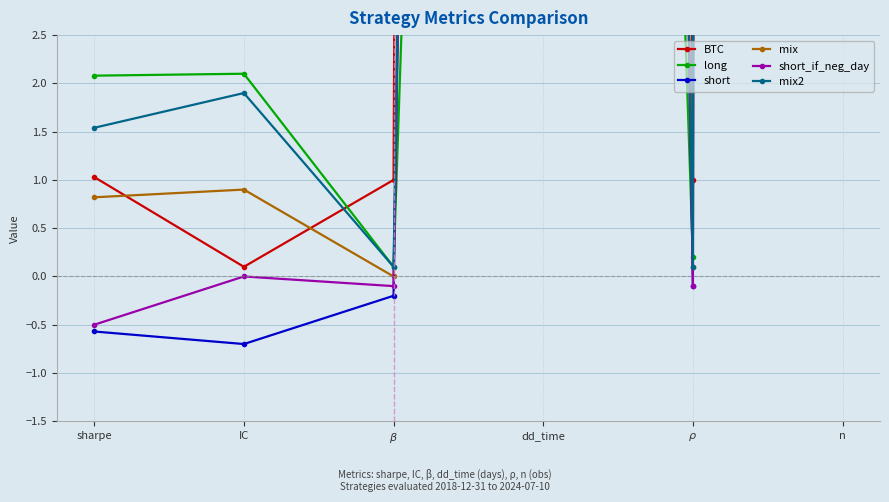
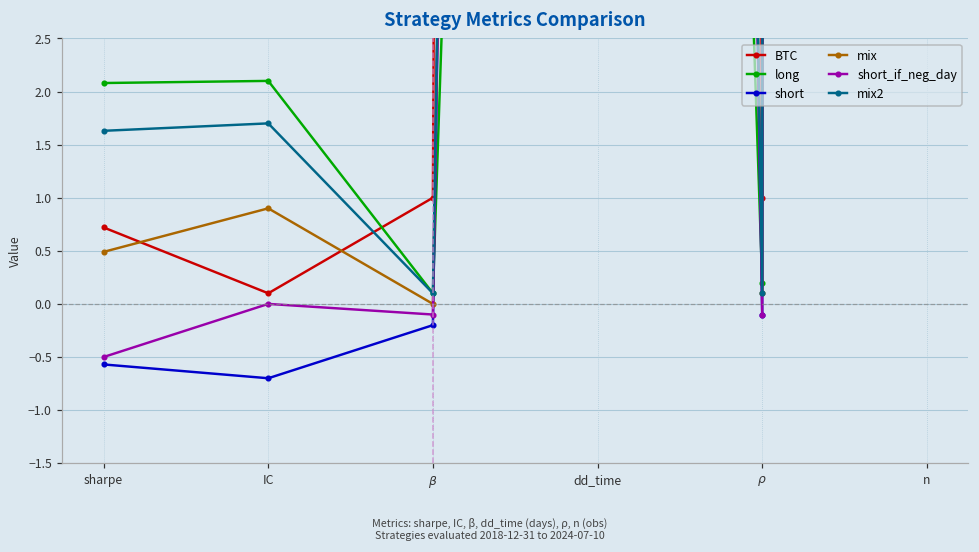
  {
    "BTC": {
-     "sharpe": 1.0,
+     "sharpe": 0.7,
      "IC": 0.1
    },
    "long": {
      "sharpe": 2.1,
      "IC": 2.1
    },
    "short": {
      "sharpe": -0.6,
      "IC": -0.7
    },
    "mix": {
-     "sharpe": 0.8,
+     "sharpe": 0.5,
      "IC": 0.9
    },
    "short_if_neg_day": {
      "sharpe": -0.5,
      "IC": 0.0
    },
    "mix2": {
-     "sharpe": 1.5,
-     "IC": 1.9
+     "sharpe": 1.6,
+     "IC": 1.7
    }
  }
